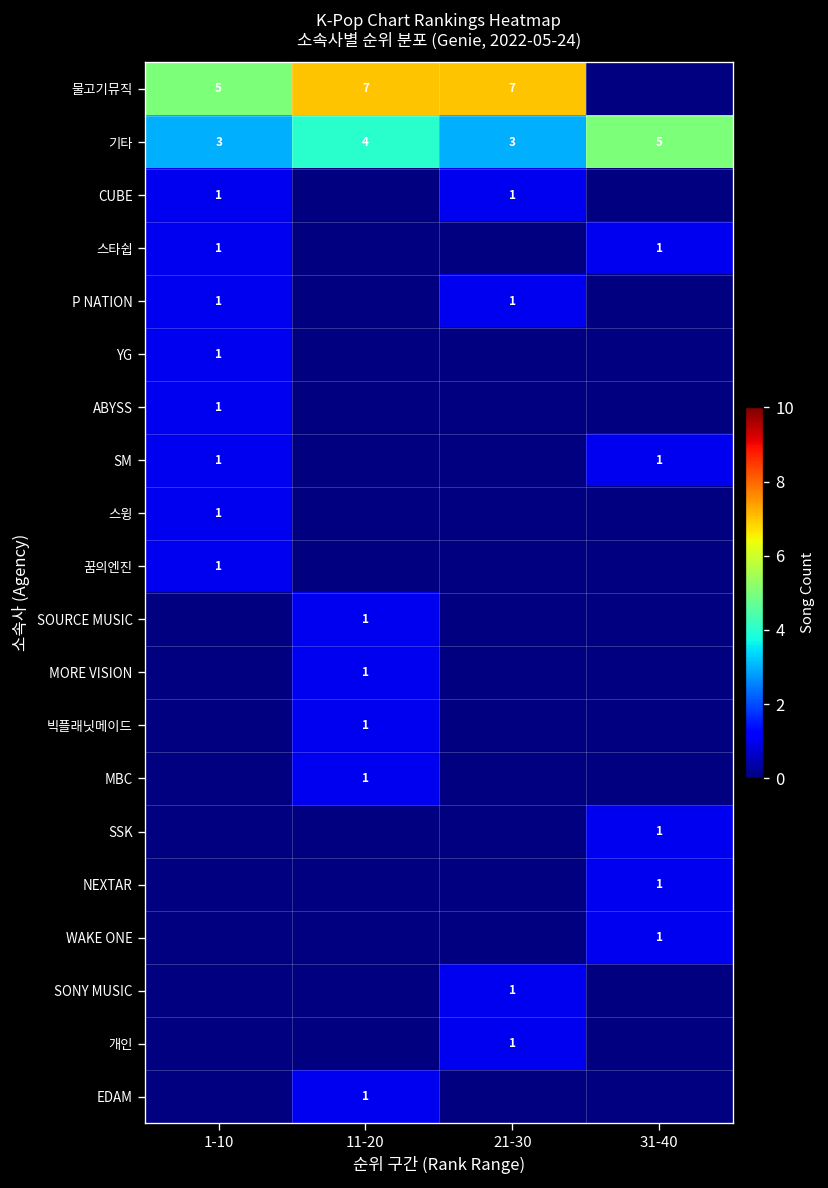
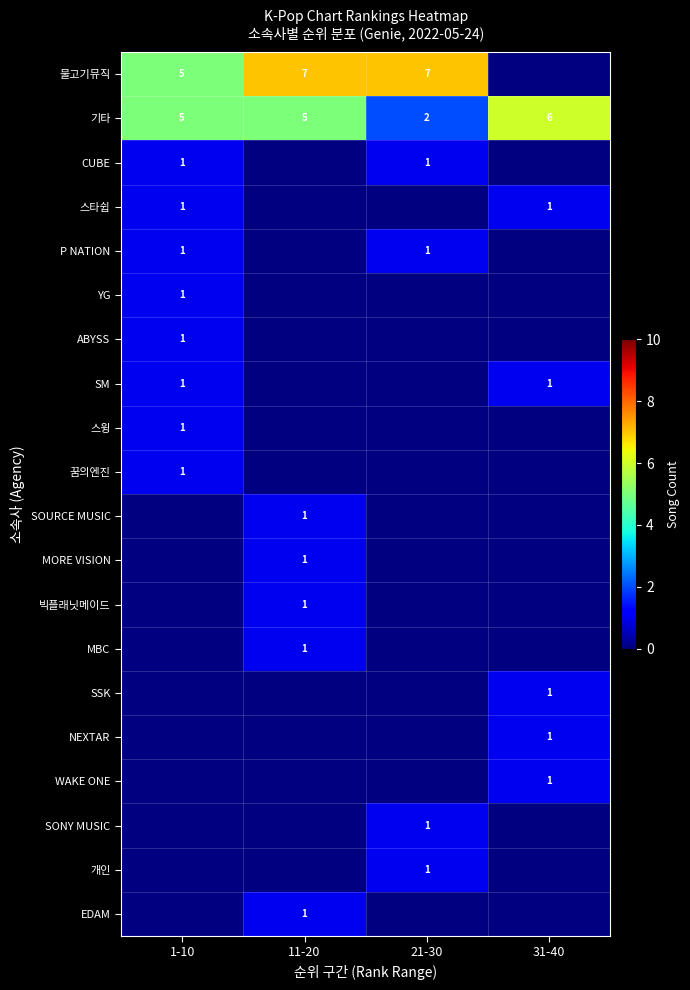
  {
    "물고기뮤직": {
      "1-10": 5,
      "11-20": 7,
      "21-30": 7
    },
    "기타": {
-     "1-10": 3,
-     "11-20": 4,
-     "21-30": 3,
-     "31-40": 5
+     "1-10": 5,
+     "11-20": 5,
+     "21-30": 2,
+     "31-40": 6
    },
    "CUBE": {
      "1-10": 1,
      "21-30": 1
    },
    "스타쉽": {
      "1-10": 1,
      "31-40": 1
    },
    "P NATION": {
      "1-10": 1,
      "21-30": 1
    },
    "YG": {
      "1-10": 1
    },
    "ABYSS": {
      "1-10": 1
    },
    "SM": {
      "1-10": 1,
      "31-40": 1
    },
    "스윙": {
      "1-10": 1
    },
    "꿈의엔진": {
      "1-10": 1
    },
    "SOURCE MUSIC": {
      "11-20": 1
    },
    "MORE VISION": {
      "11-20": 1
    },
    "빅플래닛메이드": {
      "11-20": 1
    },
    "MBC": {
      "11-20": 1
    },
    "SSK": {
      "31-40": 1
    },
    "NEXTAR": {
      "31-40": 1
    },
    "WAKE ONE": {
      "31-40": 1
    },
    "SONY MUSIC": {
      "21-30": 1
    },
    "개인": {
      "21-30": 1
    },
    "EDAM": {
      "11-20": 1
    }
  }
